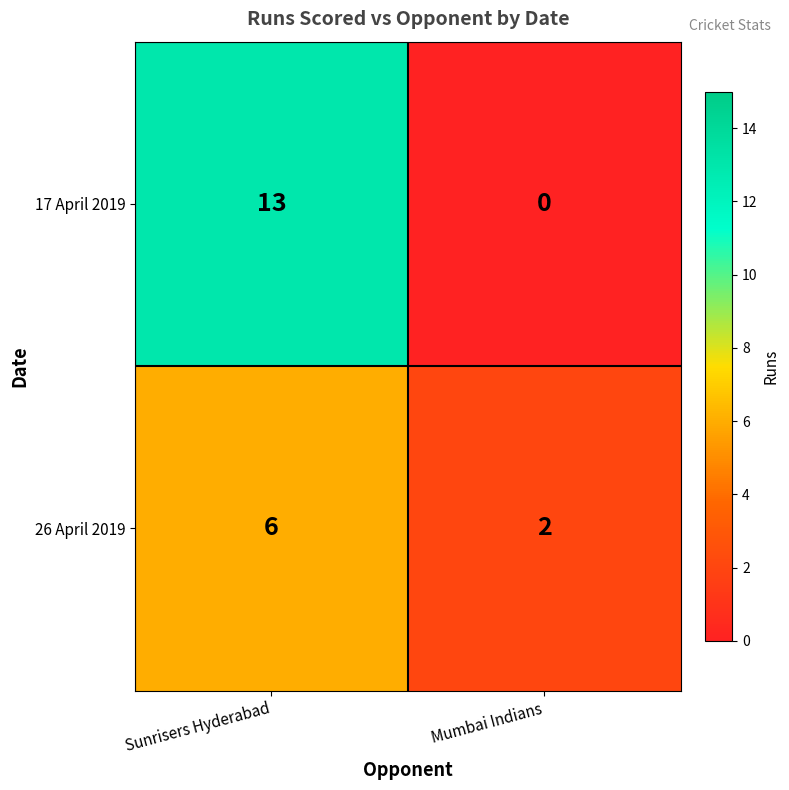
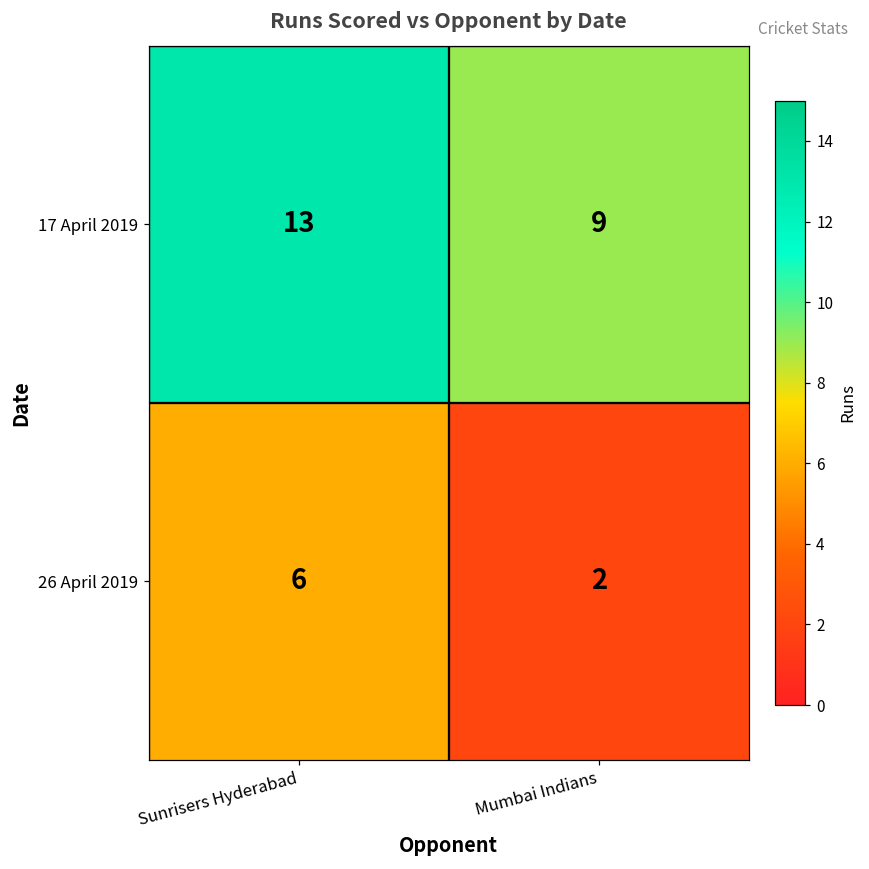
  {
    "17 April 2019": {
      "Sunrisers Hyderabad": 13,
-     "Mumbai Indians": 0
+     "Mumbai Indians": 9
    },
    "26 April 2019": {
      "Sunrisers Hyderabad": 6,
      "Mumbai Indians": 2
    }
  }
